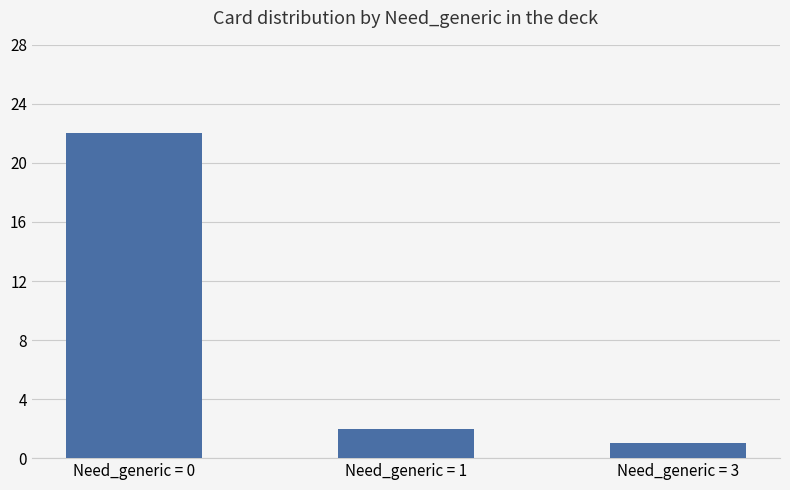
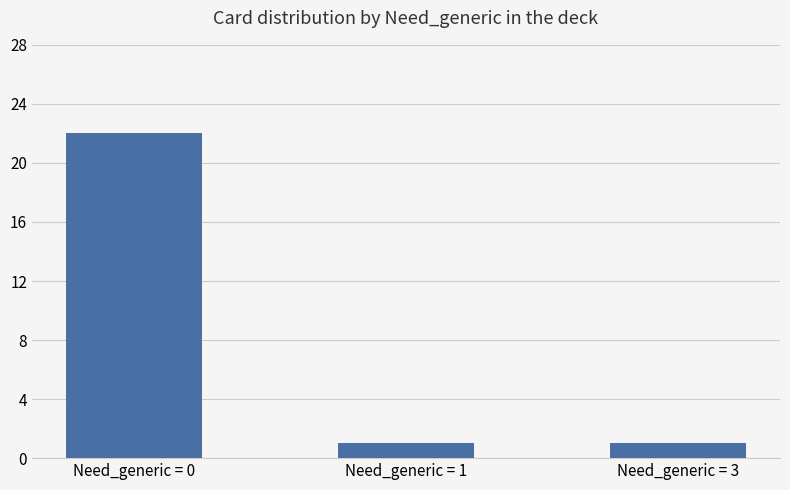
  {
    "Need_generic = 0": 22,
-   "Need_generic = 1": 2,
+   "Need_generic = 1": 1,
    "Need_generic = 3": 1
  }
